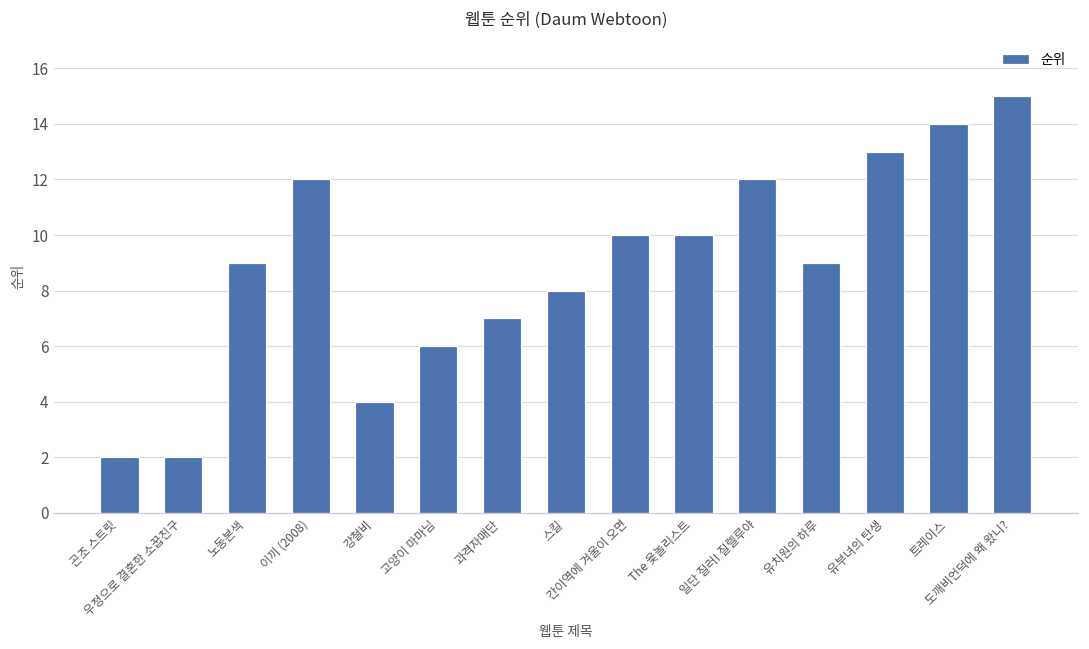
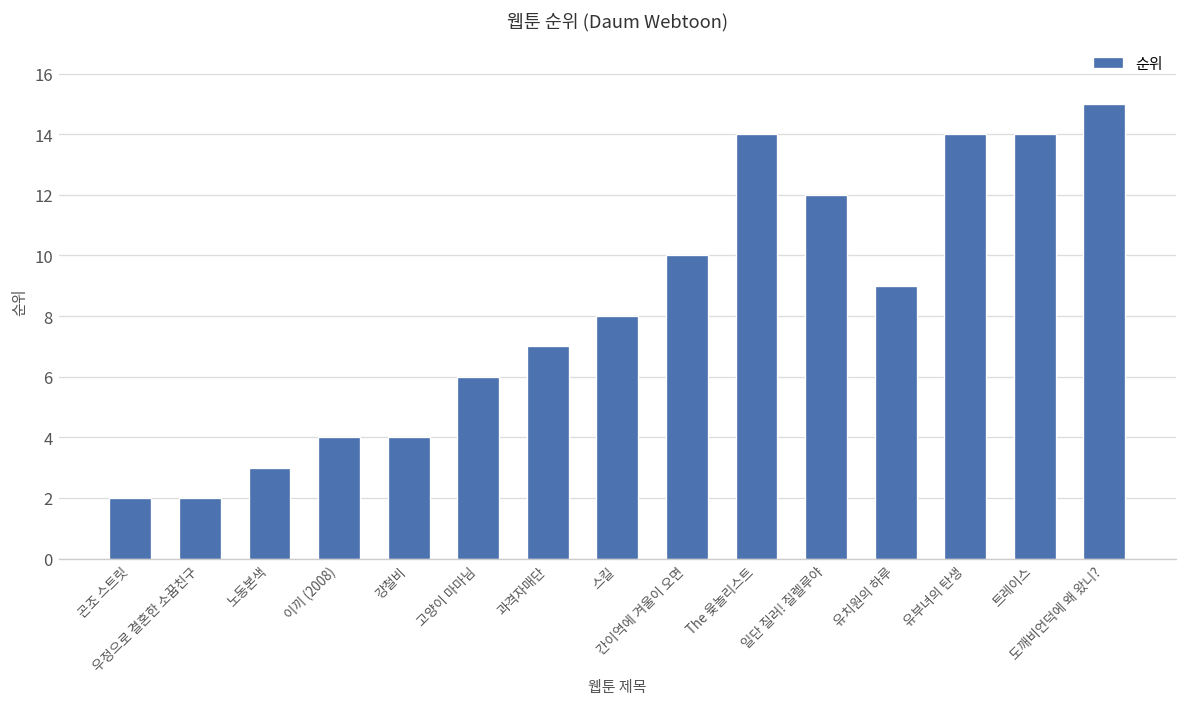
  {
    "곤조 스트릿": 2,
    "우정으로 결혼한 소꿉친구": 2,
-   "노동본색": 9,
-   "이끼 (2008)": 12,
+   "노동본색": 3,
+   "이끼 (2008)": 4,
    "강철비": 4,
    "고양이 마마님": 6,
    "과격자매단": 7,
    "스킬": 8,
    "간이역에 겨울이 오면": 10,
-   "The 윷놀리스트": 10,
+   "The 윷놀리스트": 14,
    "일단 질러! 질렐루야": 12,
    "유치원의 하루": 9,
-   "유부녀의 탄생": 13,
+   "유부녀의 탄생": 14,
    "트레이스": 14,
    "도깨비언덕에 왜 왔니?": 15
  }
